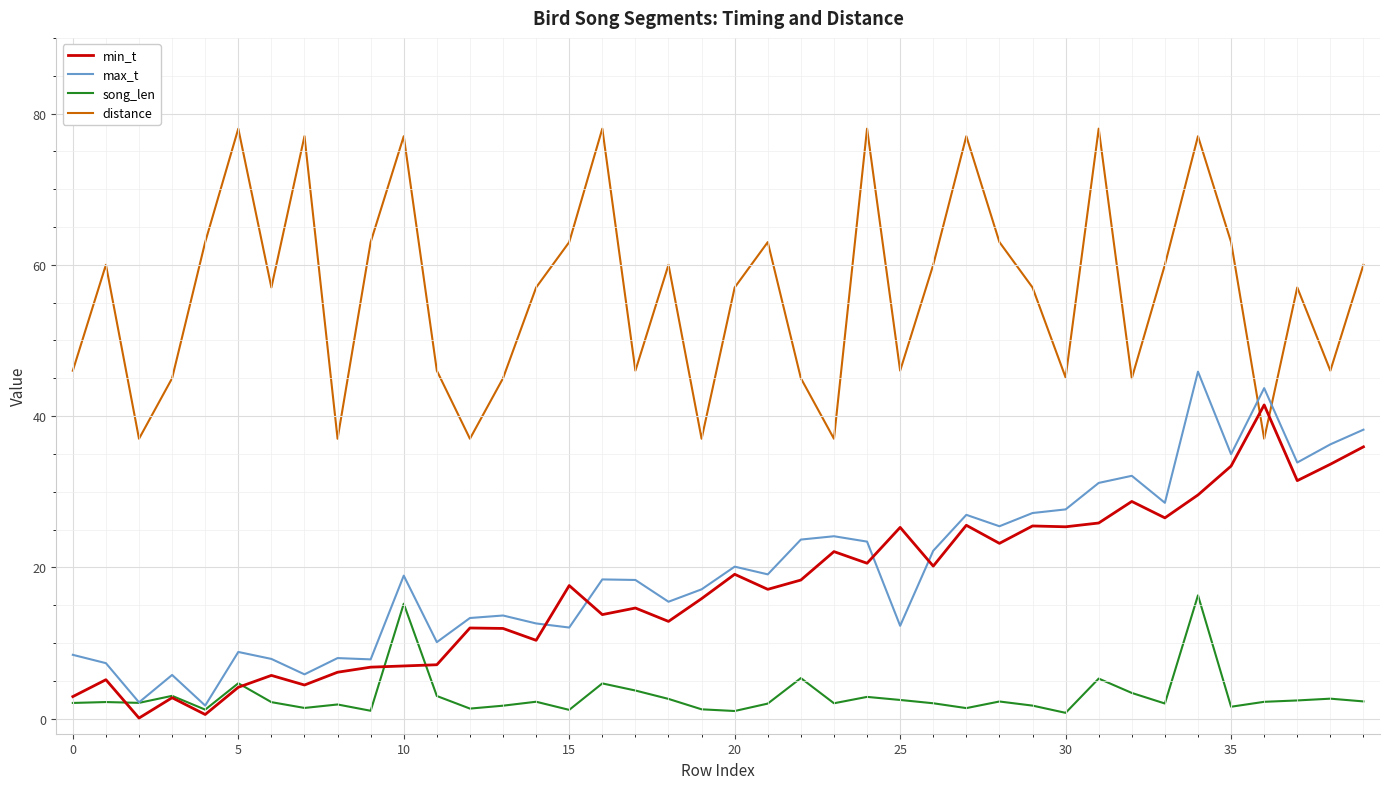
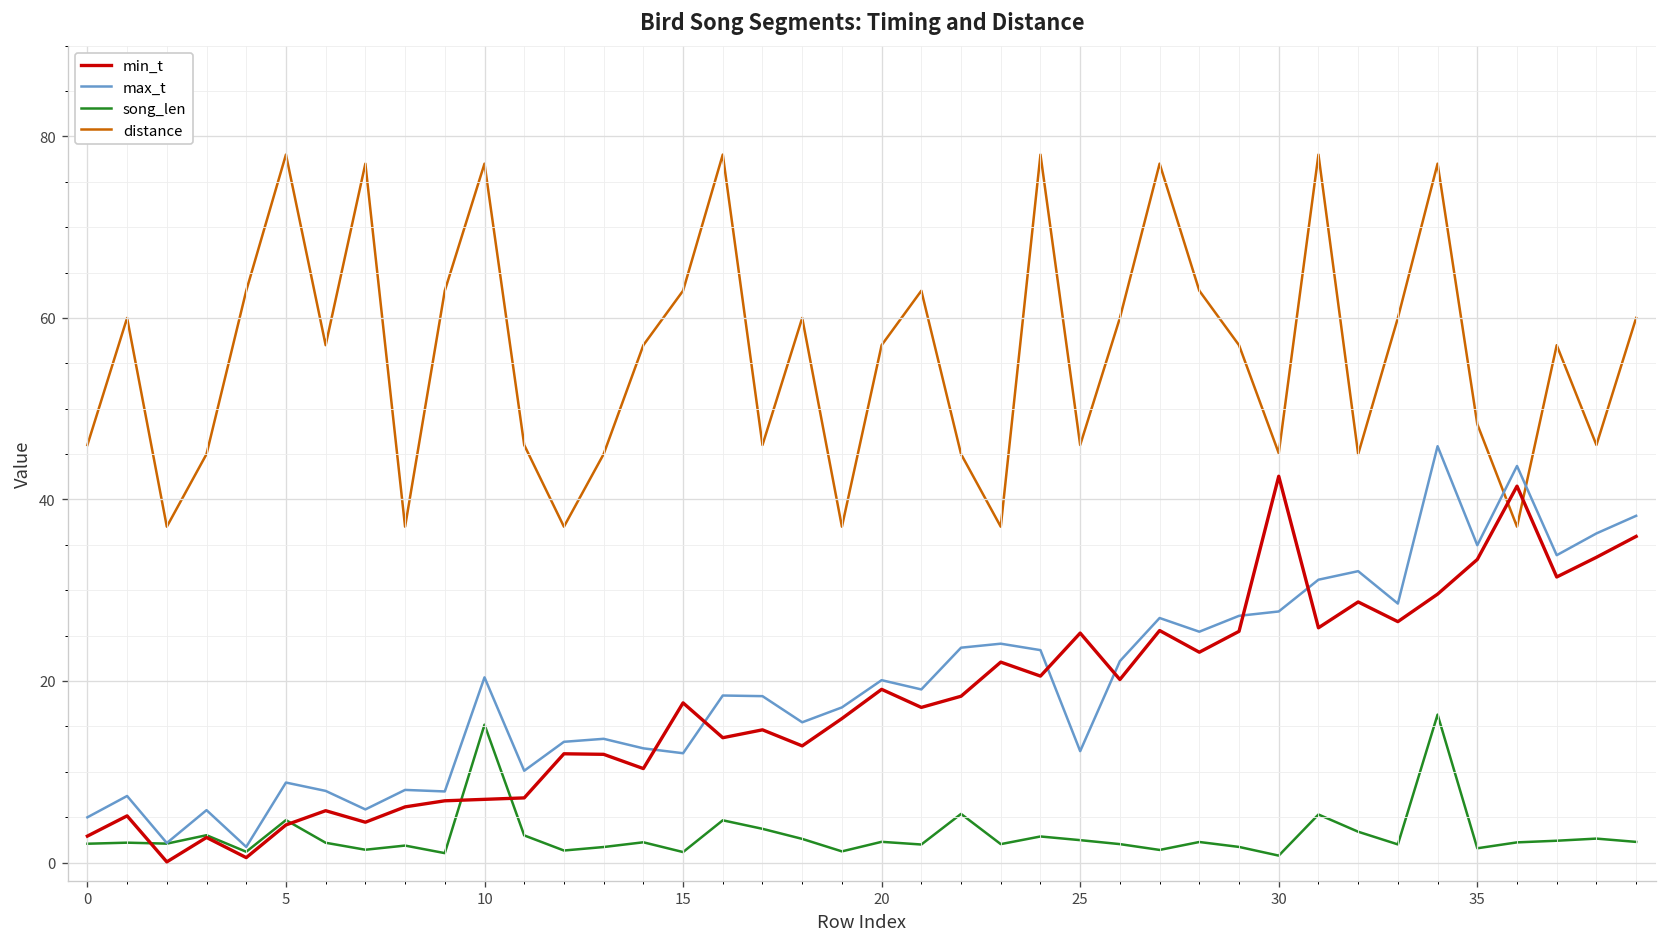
  {
    "min_t": {
      "0": 3,
      "5": 4,
      "10": 7,
      "15": 18,
      "20": 19,
      "25": 25,
-     "30": 25,
+     "30": 43,
      "35": 33
    },
    "max_t": {
-     "0": 8,
+     "0": 5,
      "5": 9,
-     "10": 19,
+     "10": 20,
      "15": 12,
      "20": 20,
      "25": 12,
      "30": 28,
      "35": 35
    },
    "song_len": {
      "0": 2,
      "5": 5,
      "10": 15,
      "15": 1,
-     "20": 1,
+     "20": 2,
      "25": 2,
      "30": 1,
      "35": 2
    },
    "distance": {
      "0": 46,
      "5": 78,
      "10": 77,
      "15": 63,
      "20": 57,
      "25": 46,
      "30": 45,
-     "35": 63
+     "35": 48
    }
  }
